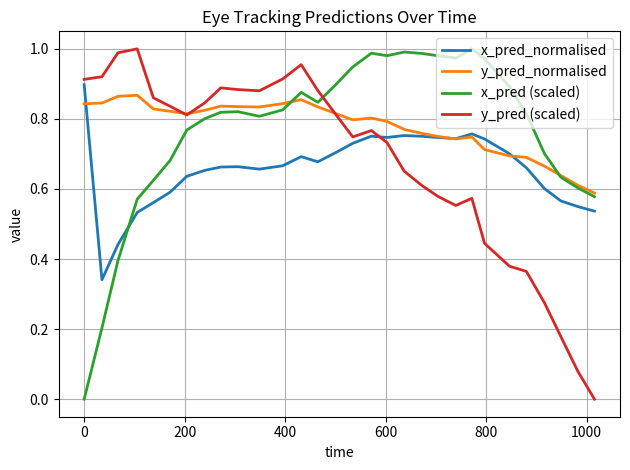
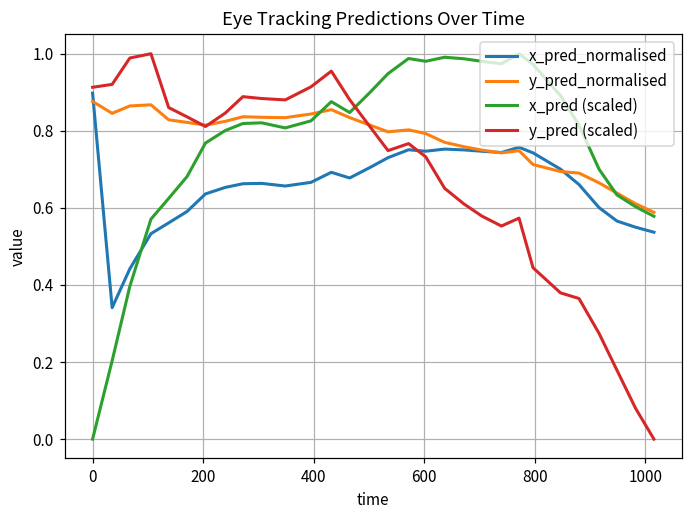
  {
    "x_pred_normalised": {
      "0": 0.90
    },
    "y_pred_normalised": {
-     "0": 0.84
+     "0": 0.88
    },
    "x_pred (scaled)": {
      "0": 0.00
    },
    "y_pred (scaled)": {
      "0": 0.91
    }
  }
